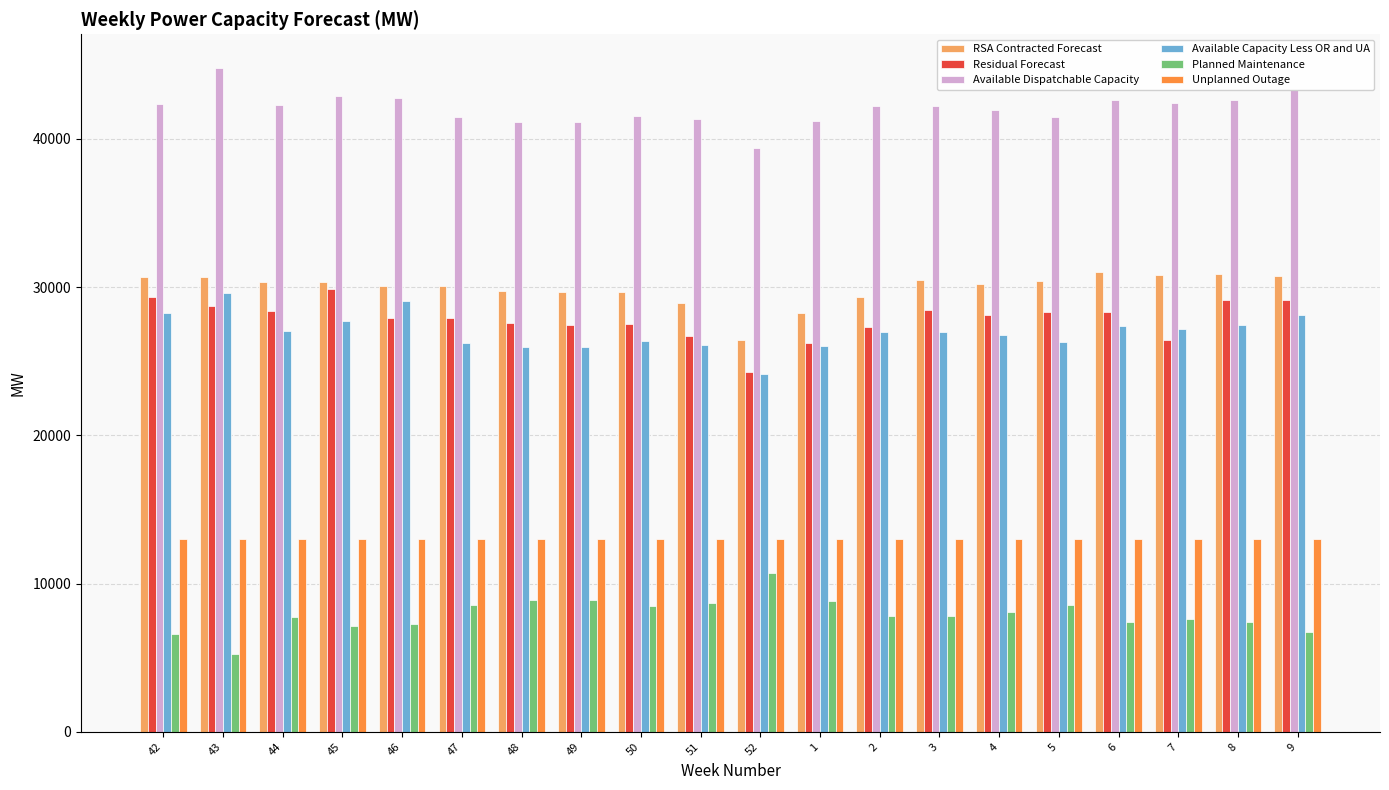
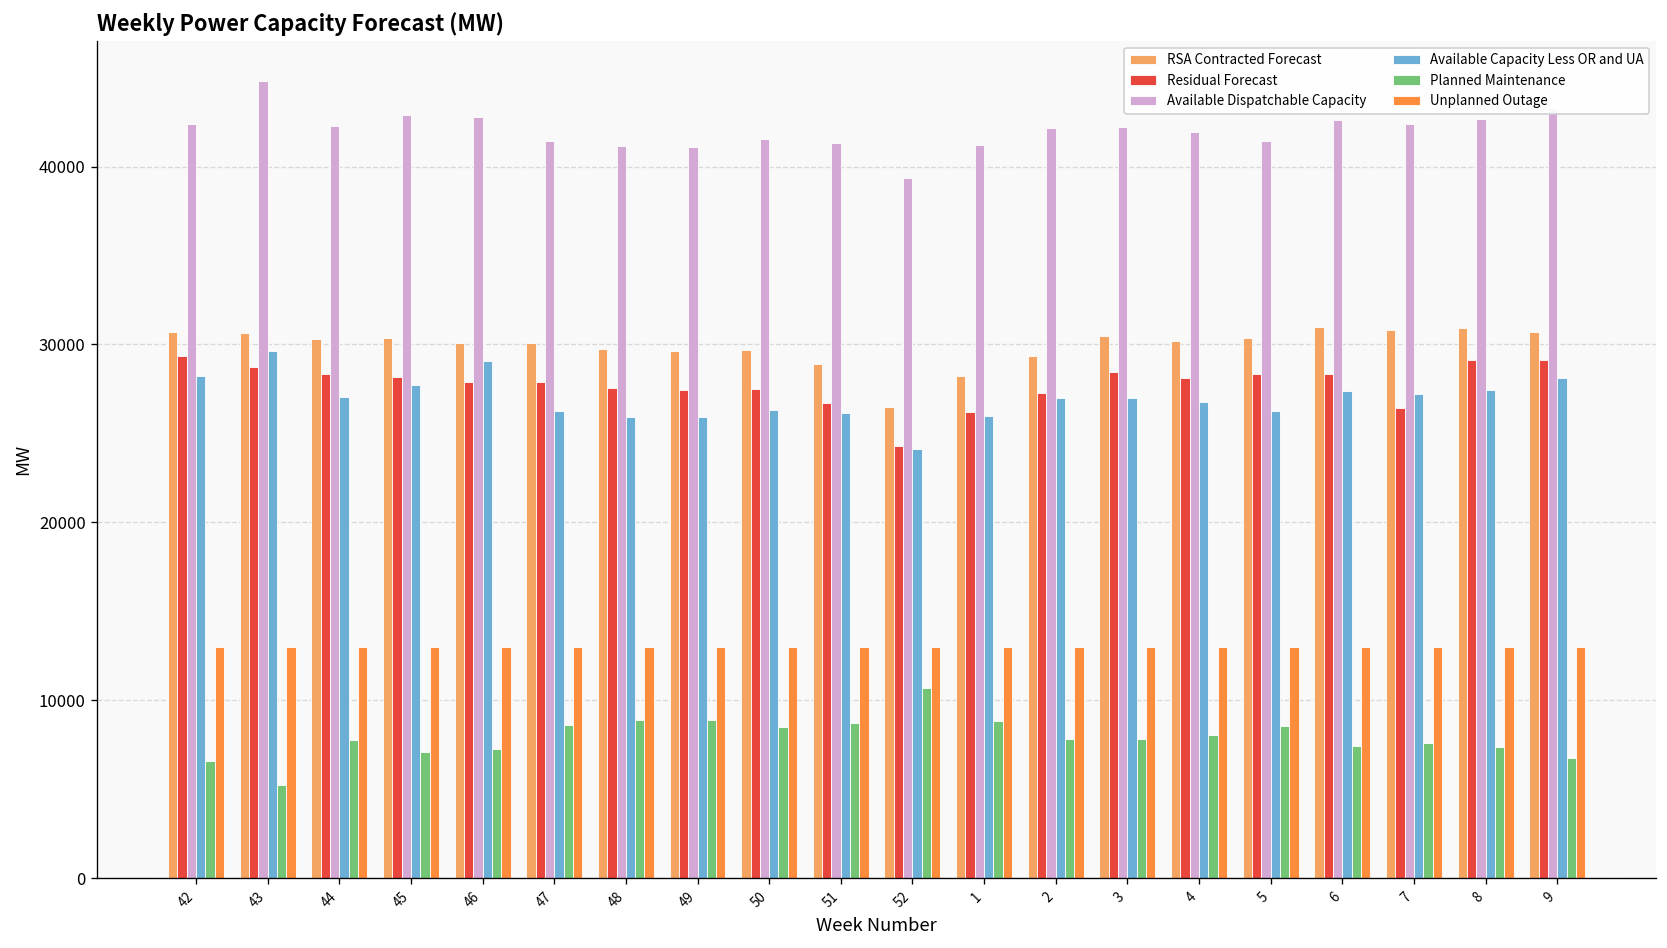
  {
    "Residual Forecast": {
      "42": 29400,
      "43": 28800,
      "44": 28400,
-     "45": 29900,
+     "45": 28200,
      "46": 27900,
      "47": 27900,
      "48": 27600,
      "49": 27500,
      "50": 27500,
      "51": 26700,
      "52": 24300,
      "1": 26200,
      "2": 27300,
      "3": 28500,
      "4": 28100,
      "5": 28300,
      "6": 28300,
      "7": 26400,
      "8": 29100,
      "9": 29200
    },
    "Available Dispatchable Capacity": {
      "42": 42400,
      "43": 44800,
      "44": 42300,
      "45": 42900,
      "46": 42800,
      "47": 41400,
      "48": 41100,
      "49": 41100,
      "50": 41500,
      "51": 41300,
      "52": 39300,
      "1": 41200,
      "2": 42200,
      "3": 42200,
      "4": 42000,
      "5": 41500,
      "6": 42600,
      "7": 42400,
      "8": 42600,
      "9": 43300
    },
    "Available Capacity Less OR and UA": {
      "42": 28200,
      "43": 29600,
      "44": 27100,
      "45": 27700,
      "46": 29000,
      "47": 26200,
      "48": 25900,
      "49": 25900,
      "50": 26300,
      "51": 26100,
      "52": 24100,
      "1": 26000,
      "2": 27000,
      "3": 27000,
      "4": 26800,
      "5": 26300,
      "6": 27400,
      "7": 27200,
      "8": 27400,
      "9": 28100
    },
    "Planned Maintenance": {
      "42": 6600,
      "43": 5200,
      "44": 7800,
      "45": 7100,
      "46": 7200,
      "47": 8600,
      "48": 8900,
      "49": 8900,
      "50": 8500,
      "51": 8700,
      "52": 10700,
      "1": 8800,
      "2": 7800,
      "3": 7800,
      "4": 8100,
      "5": 8600,
      "6": 7400,
      "7": 7600,
      "8": 7400,
      "9": 6700
    }
  }
